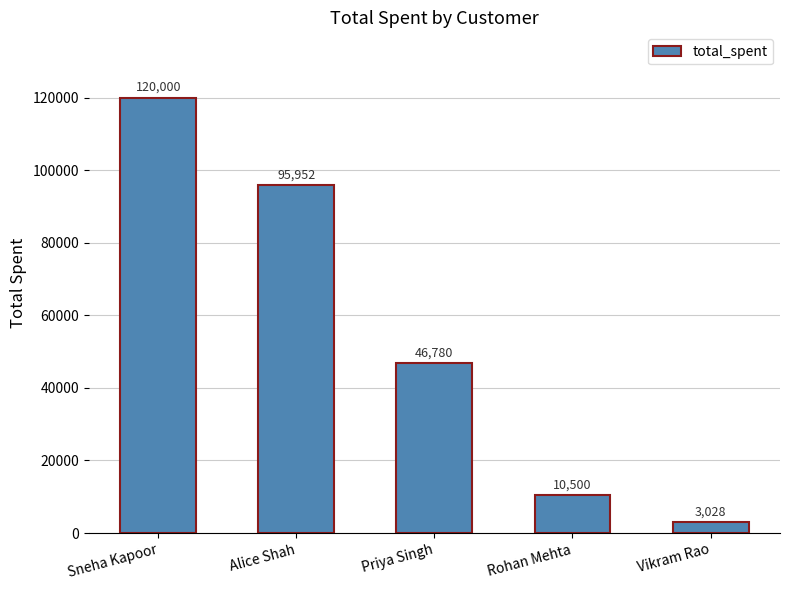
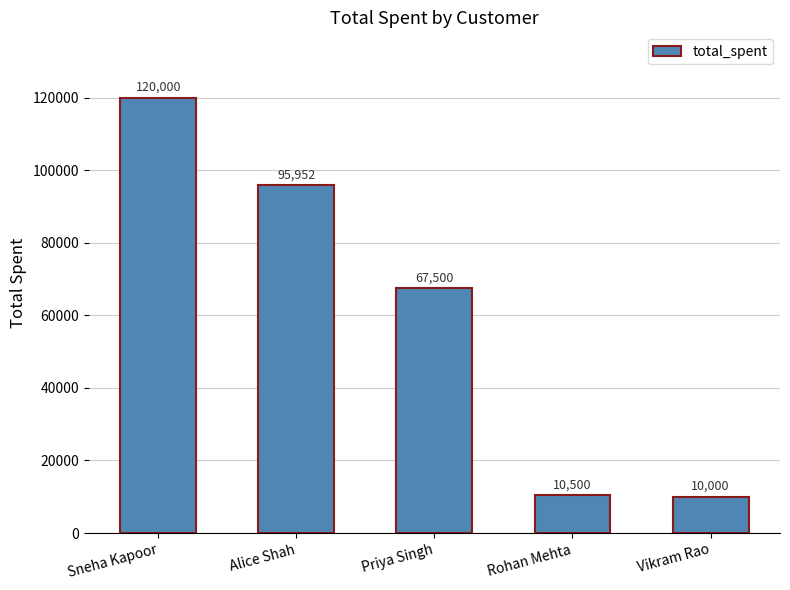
  {
    "Sneha Kapoor": "120,000",
    "Alice Shah": "95,952",
-   "Priya Singh": "46,780",
+   "Priya Singh": "67,500",
    "Rohan Mehta": "10,500",
-   "Vikram Rao": "3,028"
+   "Vikram Rao": "10,000"
  }
